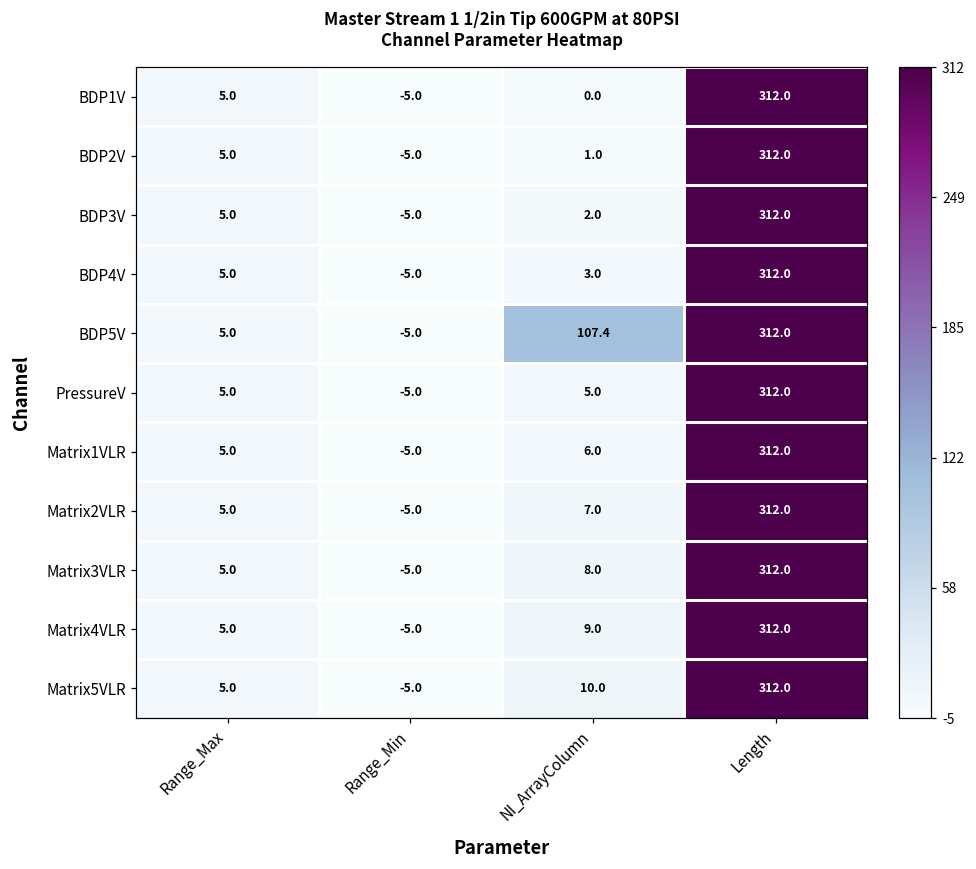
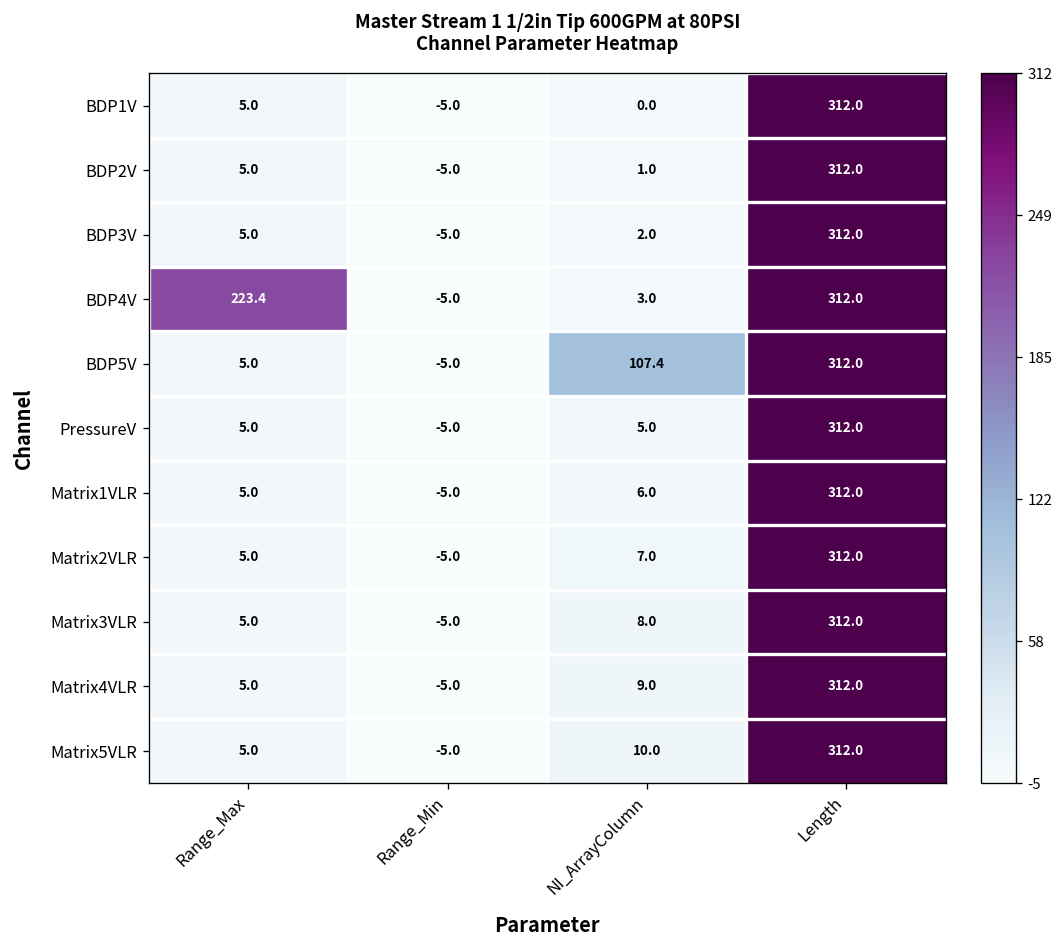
  {
    "BDP1V": {
      "Range_Max": 5.0,
      "Range_Min": -5.0,
      "NI_ArrayColumn": 0.0,
      "Length": 312.0
    },
    "BDP2V": {
      "Range_Max": 5.0,
      "Range_Min": -5.0,
      "NI_ArrayColumn": 1.0,
      "Length": 312.0
    },
    "BDP3V": {
      "Range_Max": 5.0,
      "Range_Min": -5.0,
      "NI_ArrayColumn": 2.0,
      "Length": 312.0
    },
    "BDP4V": {
-     "Range_Max": 5.0,
+     "Range_Max": 223.4,
      "Range_Min": -5.0,
      "NI_ArrayColumn": 3.0,
      "Length": 312.0
    },
    "BDP5V": {
      "Range_Max": 5.0,
      "Range_Min": -5.0,
      "NI_ArrayColumn": 107.4,
      "Length": 312.0
    },
    "PressureV": {
      "Range_Max": 5.0,
      "Range_Min": -5.0,
      "NI_ArrayColumn": 5.0,
      "Length": 312.0
    },
    "Matrix1VLR": {
      "Range_Max": 5.0,
      "Range_Min": -5.0,
      "NI_ArrayColumn": 6.0,
      "Length": 312.0
    },
    "Matrix2VLR": {
      "Range_Max": 5.0,
      "Range_Min": -5.0,
      "NI_ArrayColumn": 7.0,
      "Length": 312.0
    },
    "Matrix3VLR": {
      "Range_Max": 5.0,
      "Range_Min": -5.0,
      "NI_ArrayColumn": 8.0,
      "Length": 312.0
    },
    "Matrix4VLR": {
      "Range_Max": 5.0,
      "Range_Min": -5.0,
      "NI_ArrayColumn": 9.0,
      "Length": 312.0
    },
    "Matrix5VLR": {
      "Range_Max": 5.0,
      "Range_Min": -5.0,
      "NI_ArrayColumn": 10.0,
      "Length": 312.0
    }
  }
